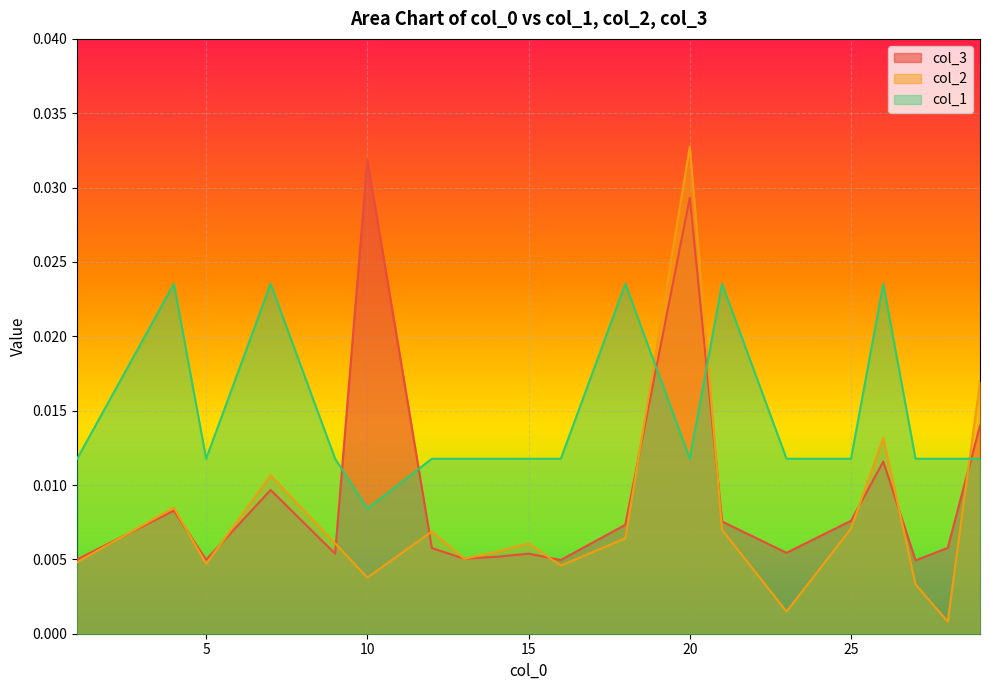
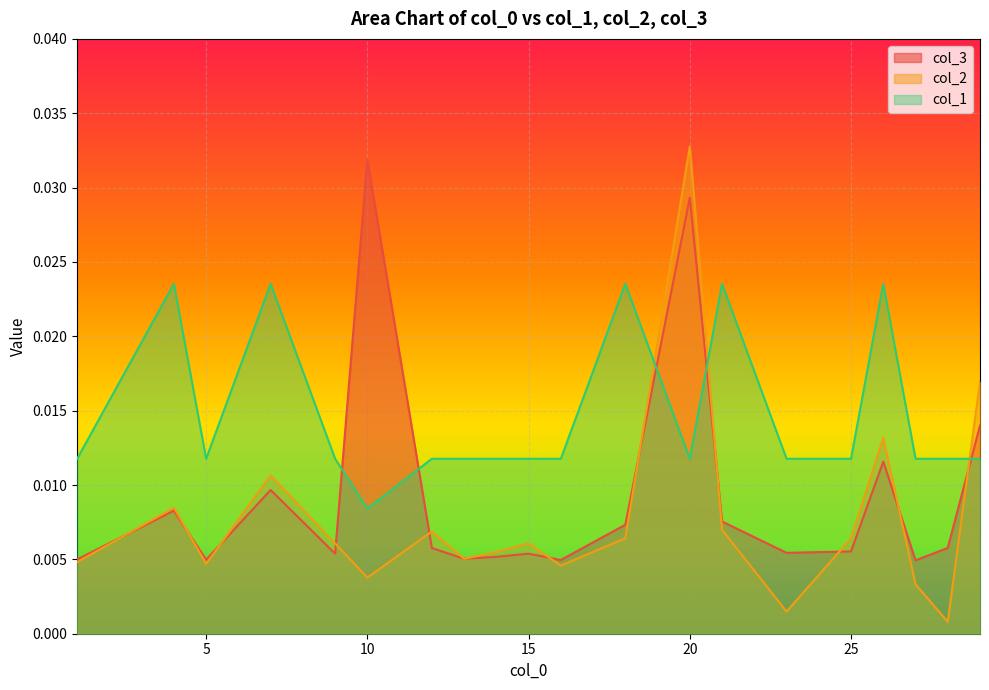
  {
    "col_3": {
      "5": 0.0050,
      "10": 0.0319,
      "15": 0.0054,
      "20": 0.0293,
-     "25": 0.0076
+     "25": 0.0055
    },
    "col_2": {
      "5": 0.0047,
      "10": 0.0038,
      "15": 0.0061,
      "20": 0.0328,
-     "25": 0.0071
+     "25": 0.0064
    },
    "col_1": {
      "5": 0.0118,
      "10": 0.0084,
      "15": 0.0118,
      "20": 0.0118,
      "25": 0.0118
    }
  }
